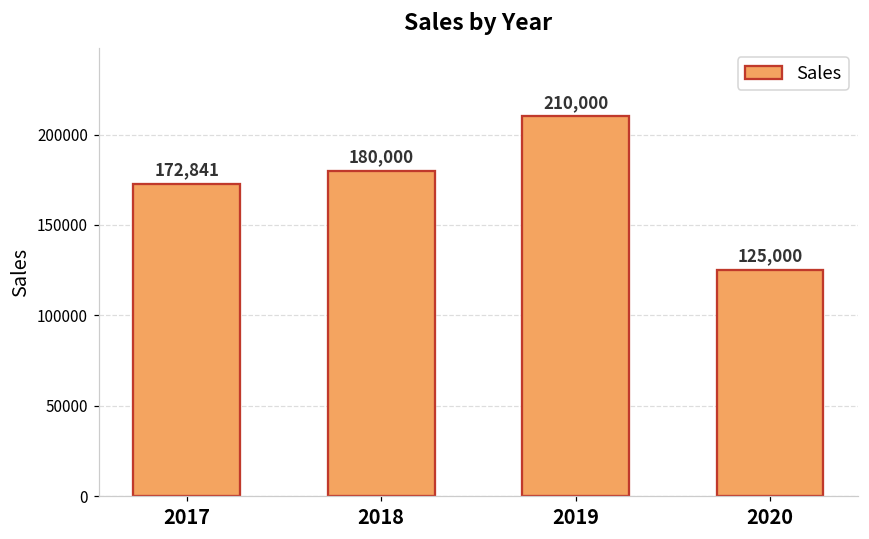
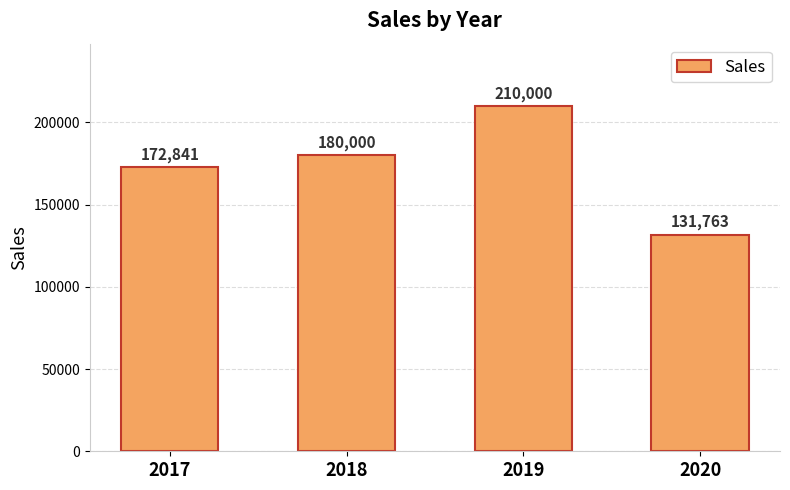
  {
    "2017": "172,841",
    "2018": "180,000",
    "2019": "210,000",
-   "2020": "125,000"
+   "2020": "131,763"
  }
